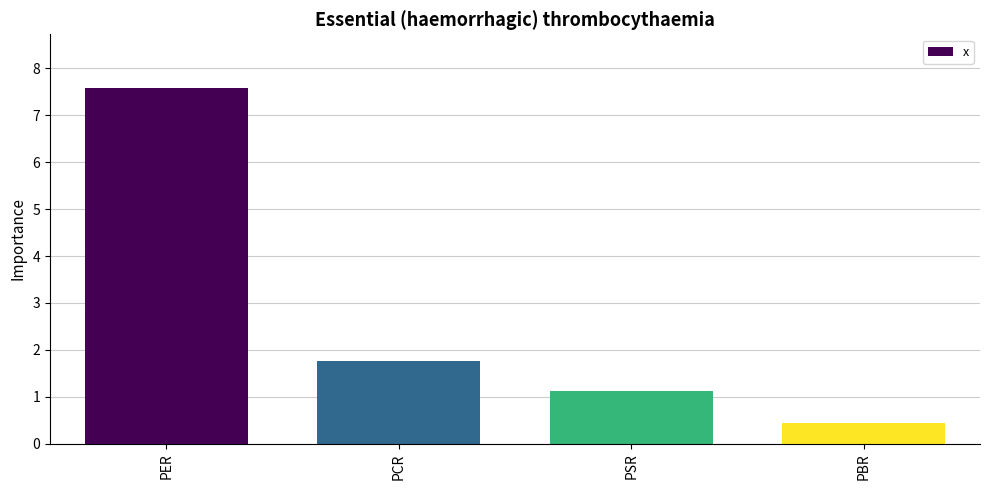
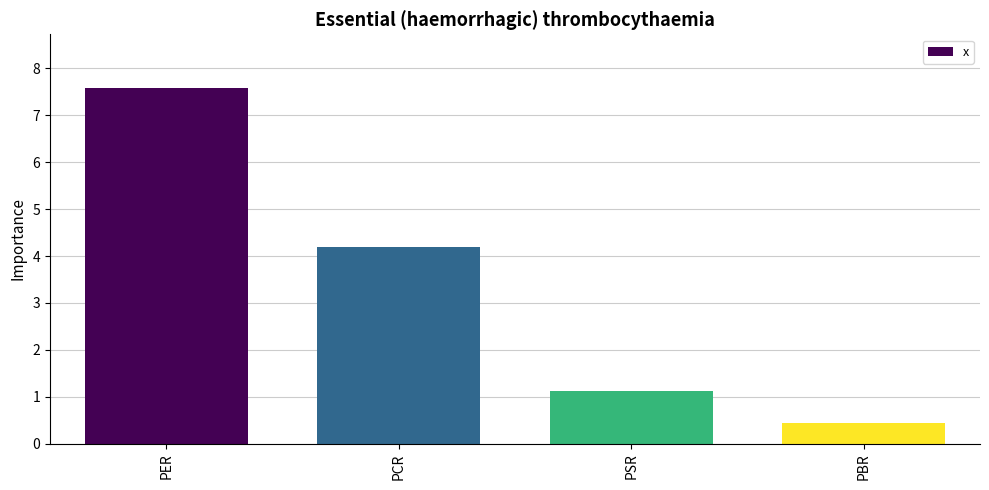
  {
    "PER": 7.6,
-   "PCR": 1.8,
+   "PCR": 4.2,
    "PSR": 1.1,
    "PBR": 0.4
  }
